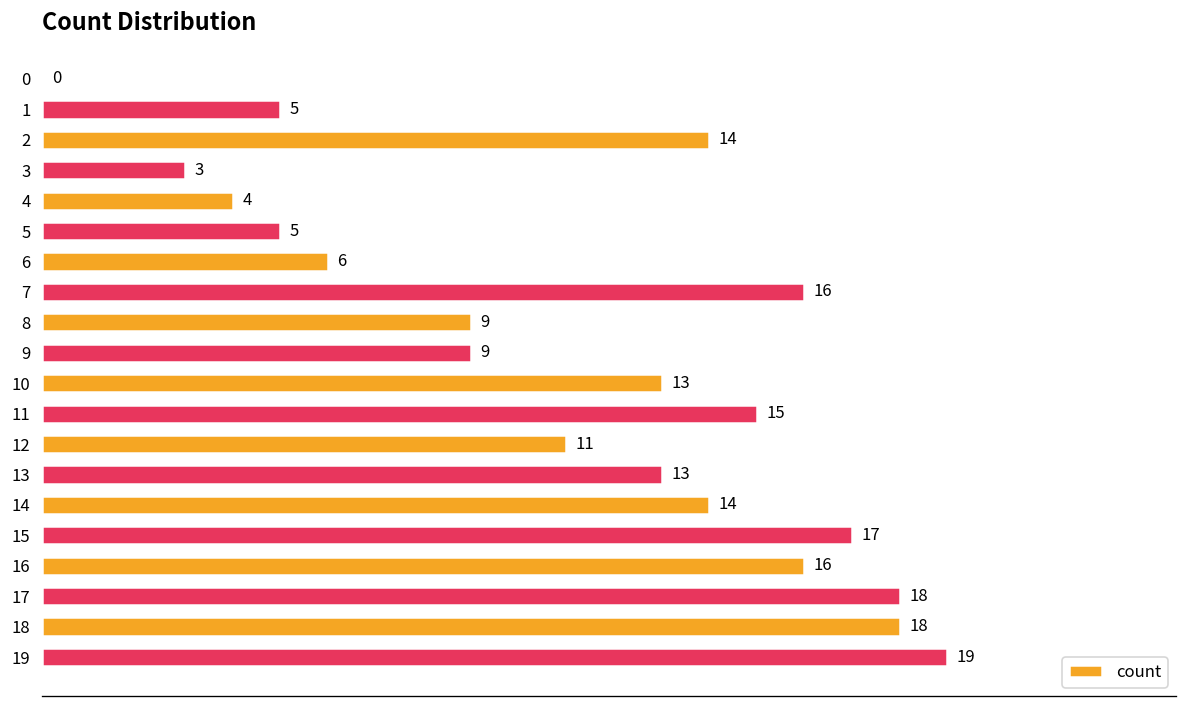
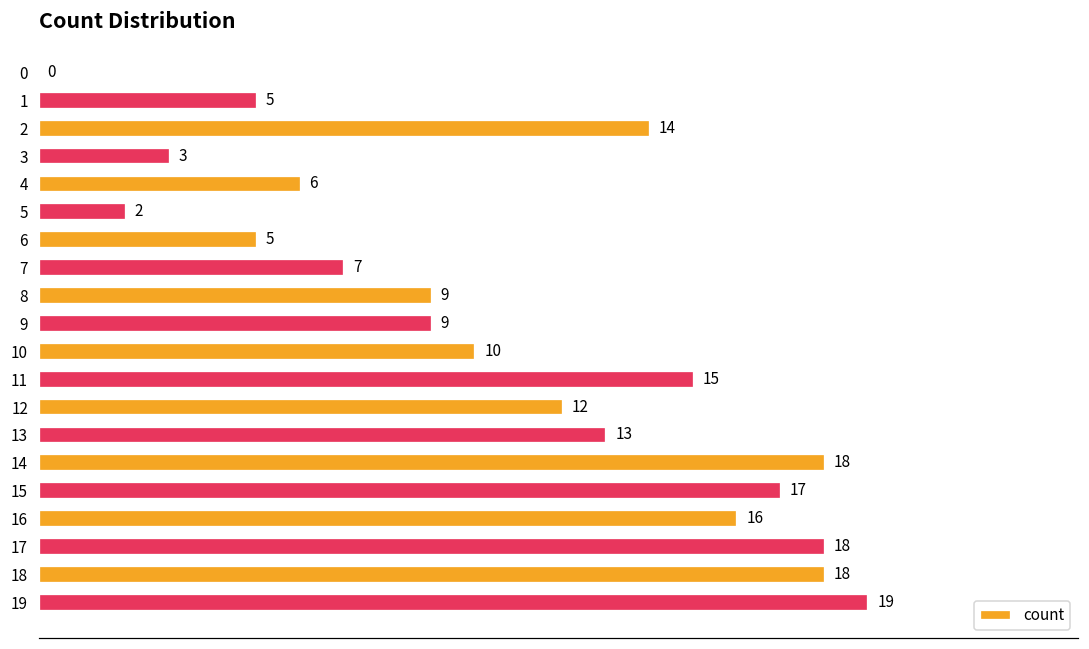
  {
    "0": 0,
    "1": 5,
    "2": 14,
    "3": 3,
-   "4": 4,
-   "5": 5,
-   "6": 6,
-   "7": 16,
+   "4": 6,
+   "5": 2,
+   "6": 5,
+   "7": 7,
    "8": 9,
    "9": 9,
-   "10": 13,
+   "10": 10,
    "11": 15,
-   "12": 11,
+   "12": 12,
    "13": 13,
-   "14": 14,
+   "14": 18,
    "15": 17,
    "16": 16,
    "17": 18,
    "18": 18,
    "19": 19
  }
